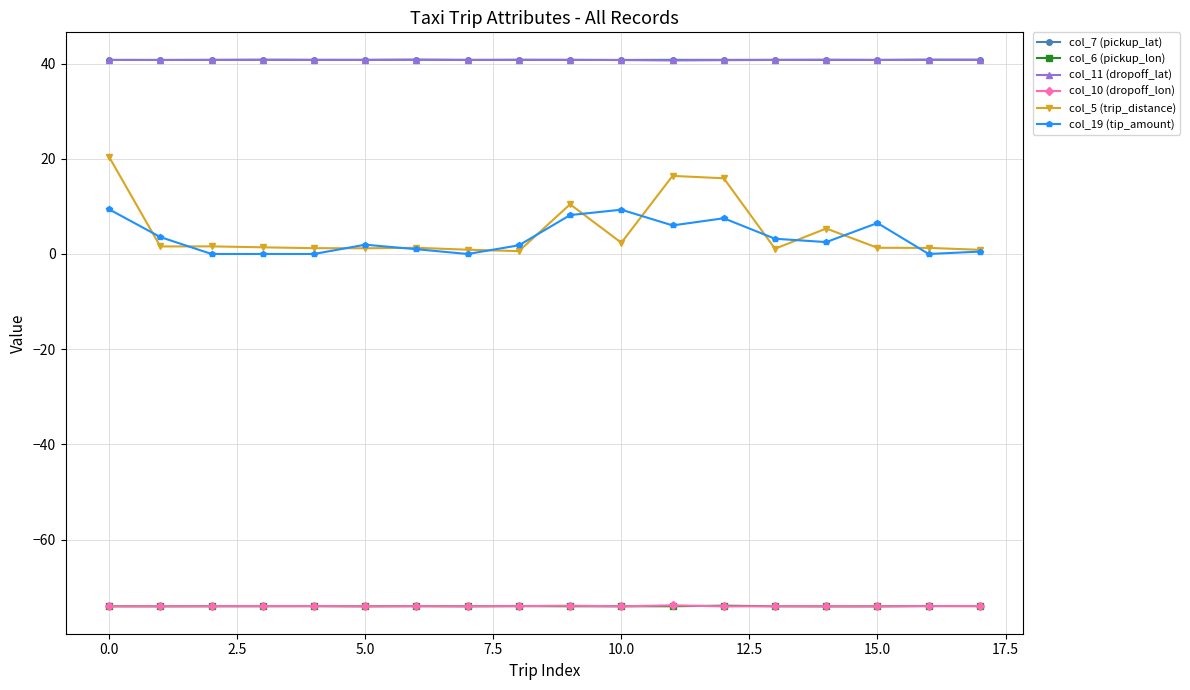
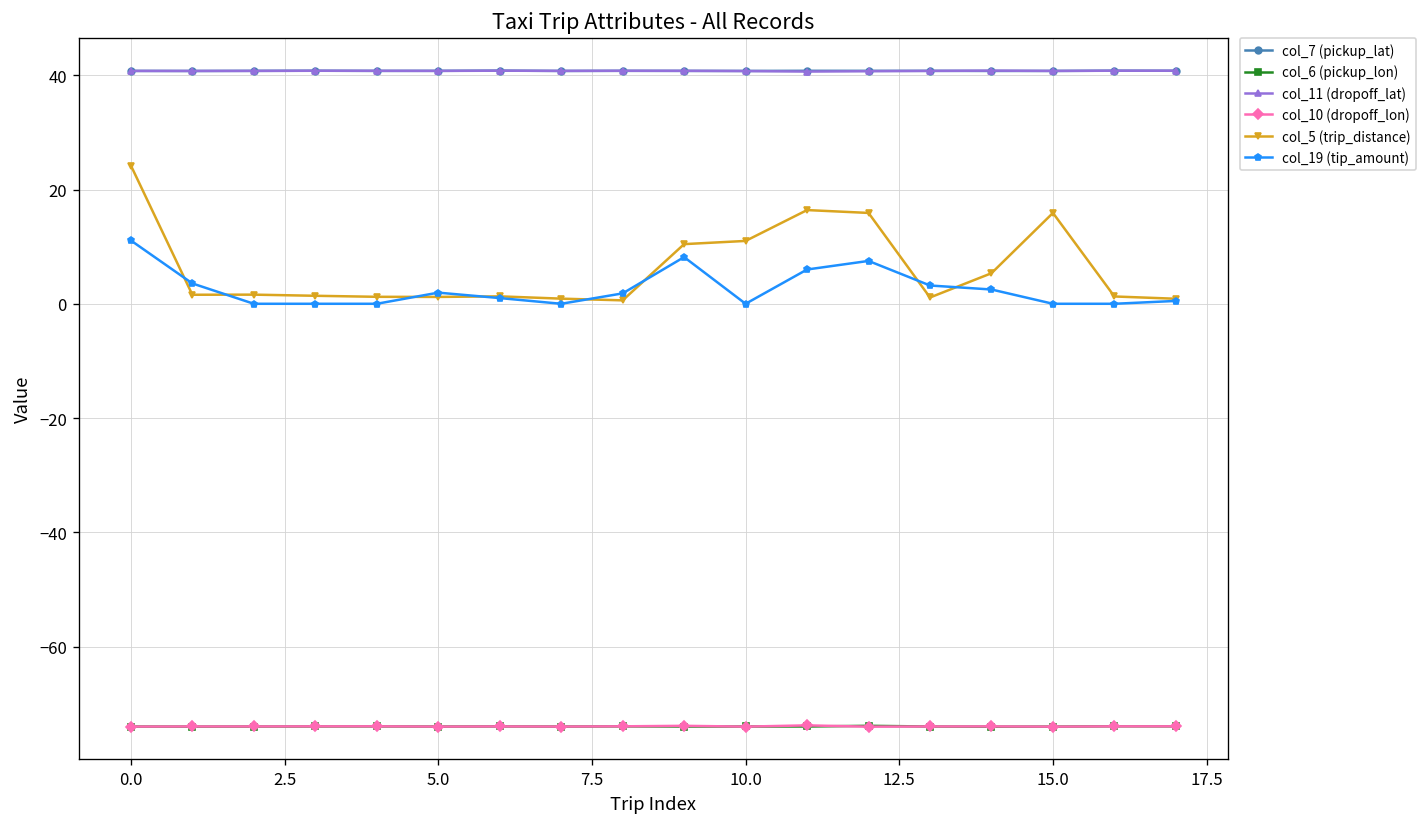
  {
    "col_11 (dropoff_lat)": {
      "0.0": 41,
      "5.0": 41,
      "10.0": 41,
      "15.0": 41
    },
    "col_5 (trip_distance)": {
-     "0.0": 20,
+     "0.0": 24,
      "5.0": 1,
-     "10.0": 2,
-     "15.0": 1
+     "10.0": 11,
+     "15.0": 16
    },
    "col_19 (tip_amount)": {
-     "0.0": 9,
+     "0.0": 11,
      "5.0": 2,
-     "10.0": 9,
-     "15.0": 7
+     "10.0": 0,
+     "15.0": 0
    }
  }
